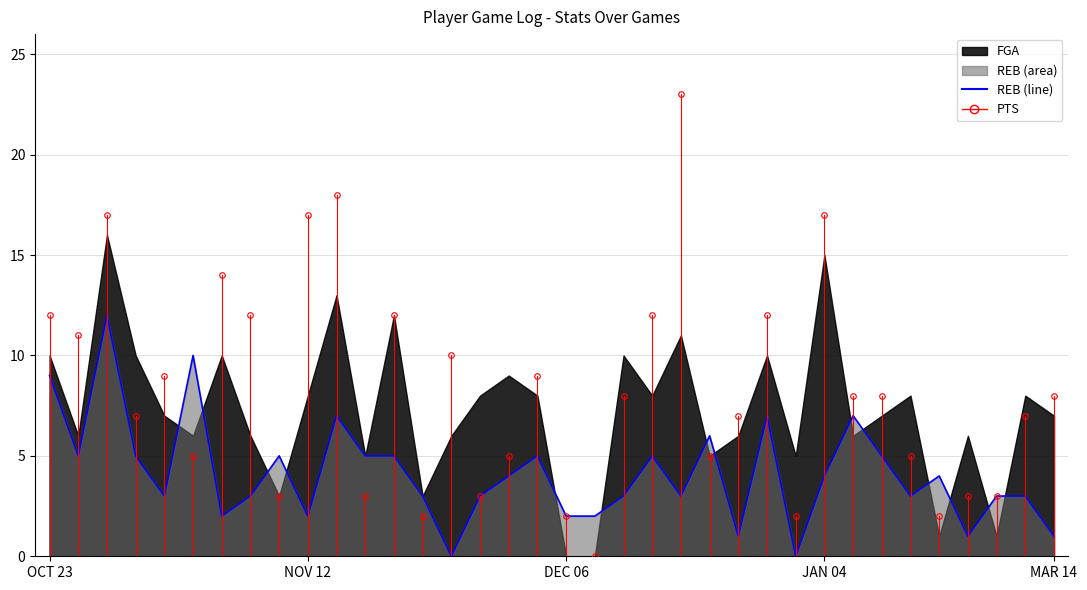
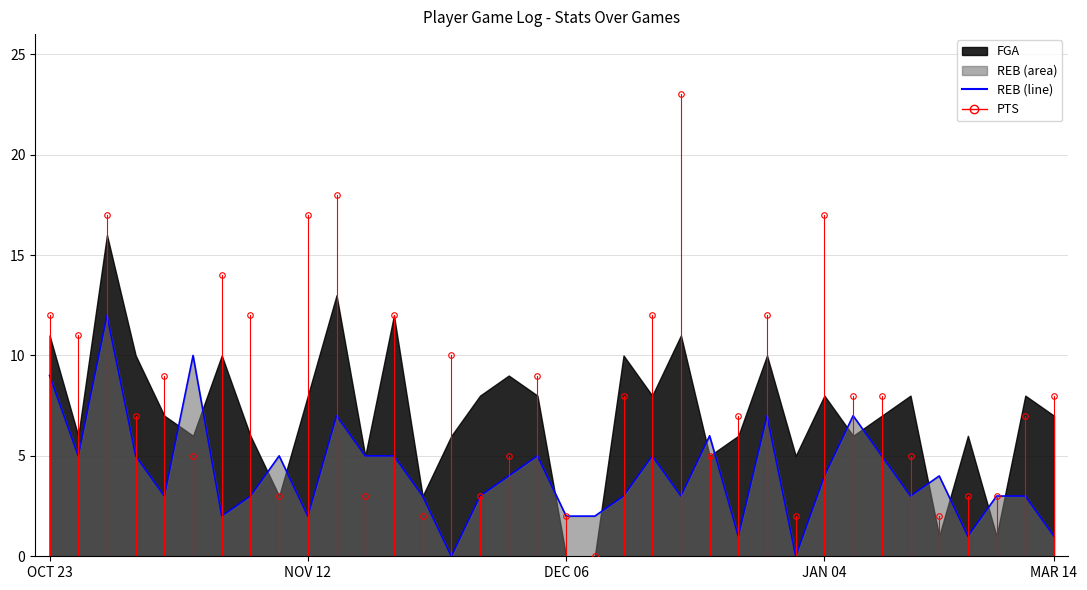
  {
    "FGA": {
-     "OCT 23": 10,
+     "OCT 23": 11,
      "NOV 12": 8,
-     "JAN 04": 15,
+     "JAN 04": 8,
      "MAR 14": 7
    }
  }
